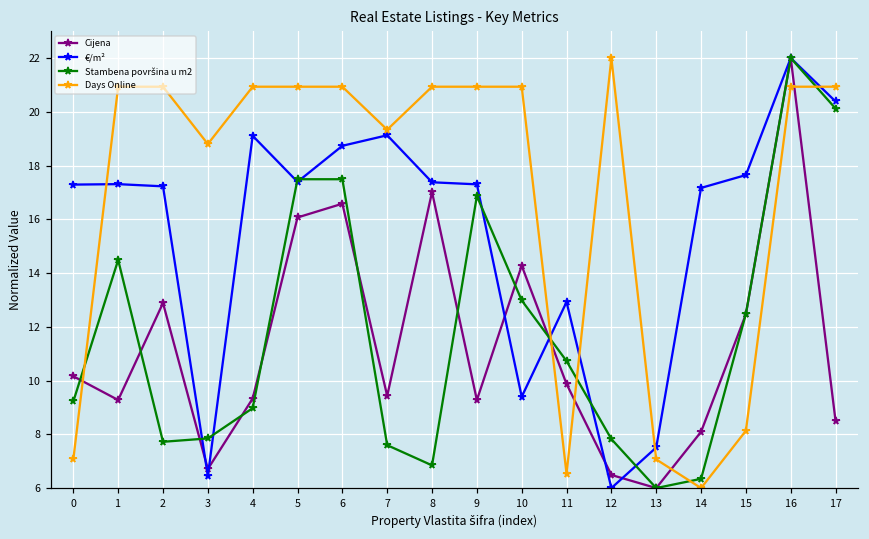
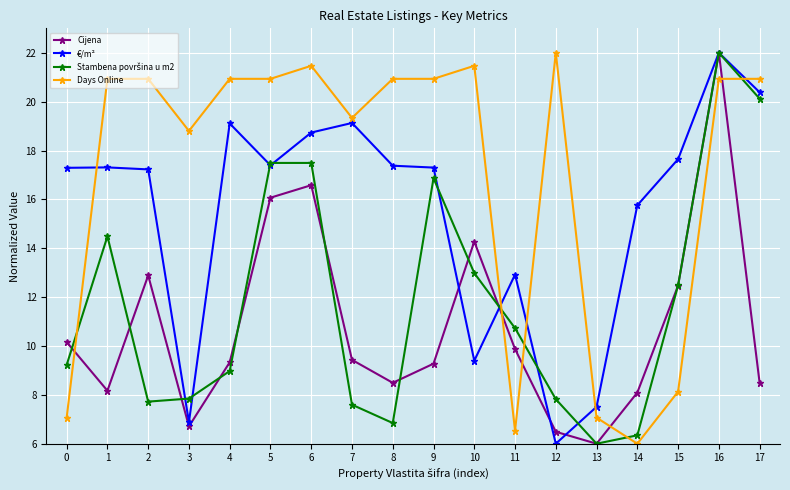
  {
    "Cijena": {
      "0": 10.2,
-     "1": 9.3,
+     "1": 8.2,
      "2": 12.9,
      "3": 6.7,
      "4": 9.3,
      "5": 16.1,
      "6": 16.6,
      "7": 9.4,
-     "8": 17.0,
+     "8": 8.5,
      "9": 9.3,
      "10": 14.3,
      "11": 9.9,
      "12": 6.5,
      "14": 8.1,
      "17": 8.5
    },
    "€/m²": {
      "0": 17.3,
      "1": 17.3,
      "2": 17.2,
-     "3": 6.5,
+     "3": 6.9,
      "4": 19.1,
      "6": 18.7,
      "7": 19.1,
      "8": 17.4,
      "9": 17.3,
      "10": 9.4,
      "11": 12.9,
      "12": 6.0,
      "13": 7.5,
-     "14": 17.2,
+     "14": 15.8,
      "15": 17.6,
      "17": 20.4
    },
    "Stambena površina u m2": {
      "0": 9.2,
      "1": 14.5,
      "2": 7.7,
      "3": 7.8,
      "4": 9.0,
      "6": 17.5,
      "7": 7.6,
      "8": 6.8,
      "9": 16.9,
      "10": 13.0,
      "11": 10.7,
      "12": 7.8,
      "14": 6.3,
      "17": 20.1
    },
    "Days Online": {
      "0": 7.1,
      "3": 18.8,
      "4": 20.9,
      "5": 20.9,
-     "6": 20.9,
+     "6": 21.5,
      "7": 19.3,
      "8": 20.9,
      "9": 20.9,
-     "10": 20.9,
+     "10": 21.5,
      "11": 6.5,
      "12": 22.0,
      "13": 7.1,
      "14": 6.0,
      "15": 8.1,
      "16": 20.9,
      "17": 20.9
    }
  }
